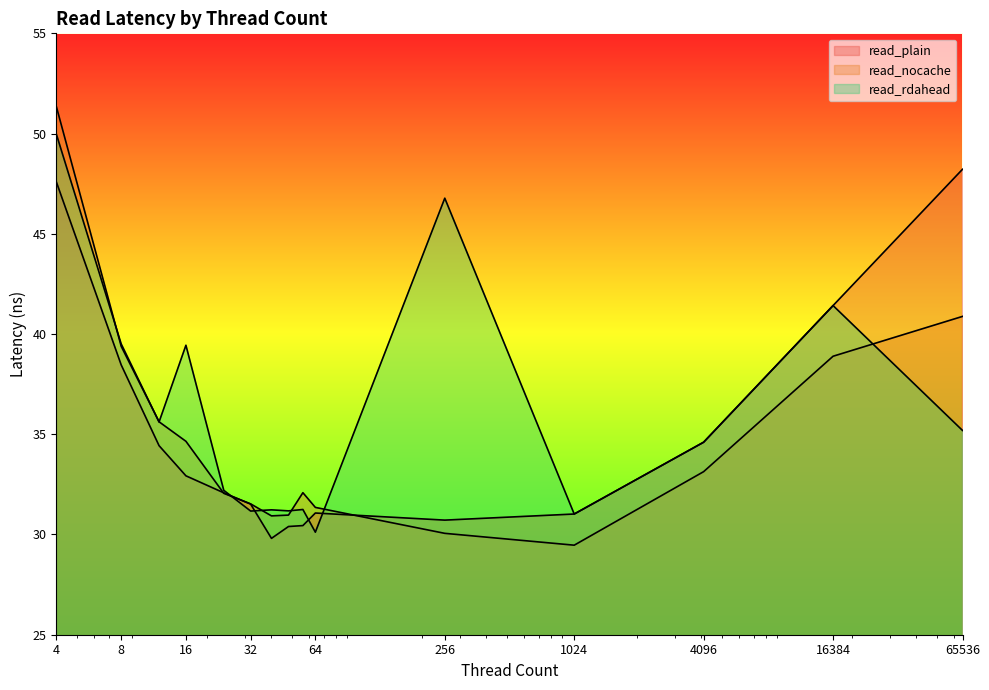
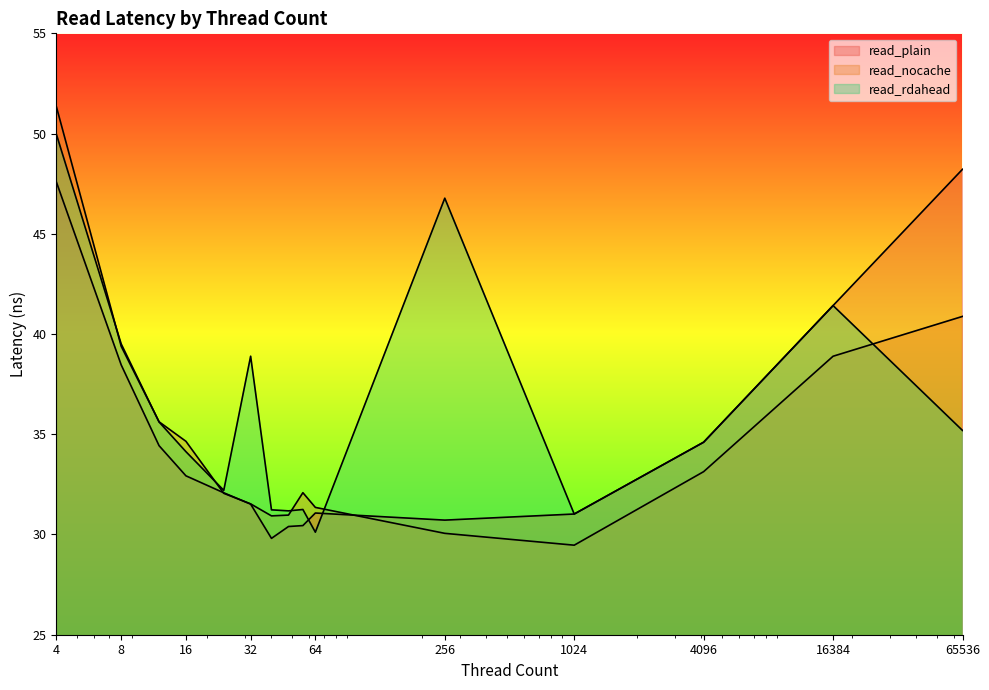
  {
    "read_rdahead": {
      "4": 49.9,
-     "16": 39.4,
-     "32": 31.2,
+     "16": 34.1,
+     "32": 38.9,
      "64": 30.1,
      "256": 46.8,
      "65536": 35.2
    }
  }
